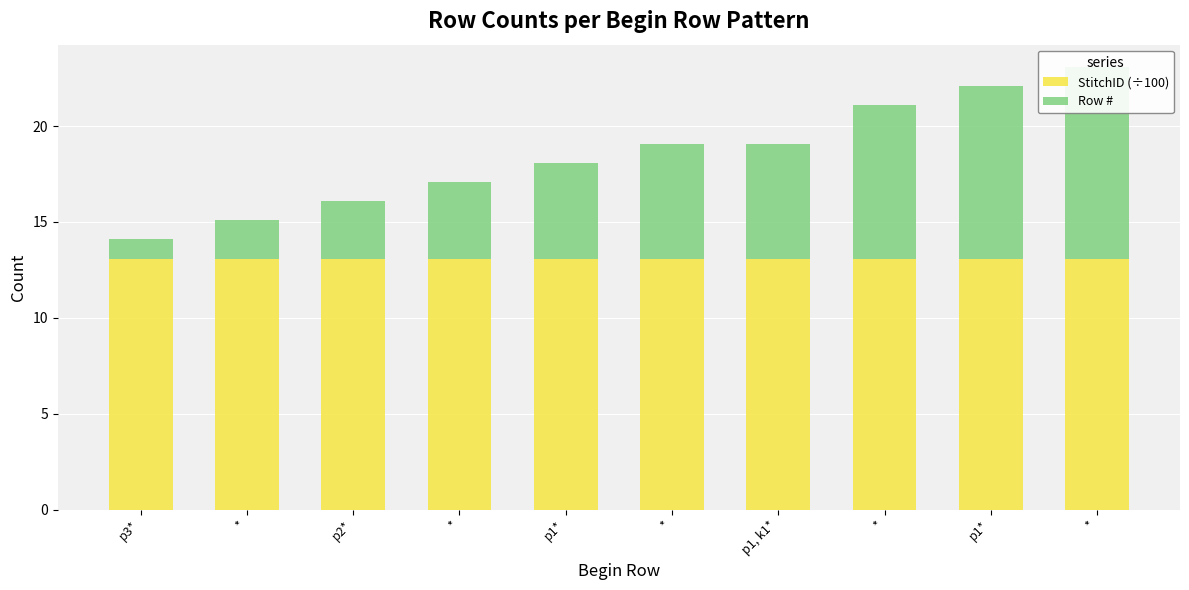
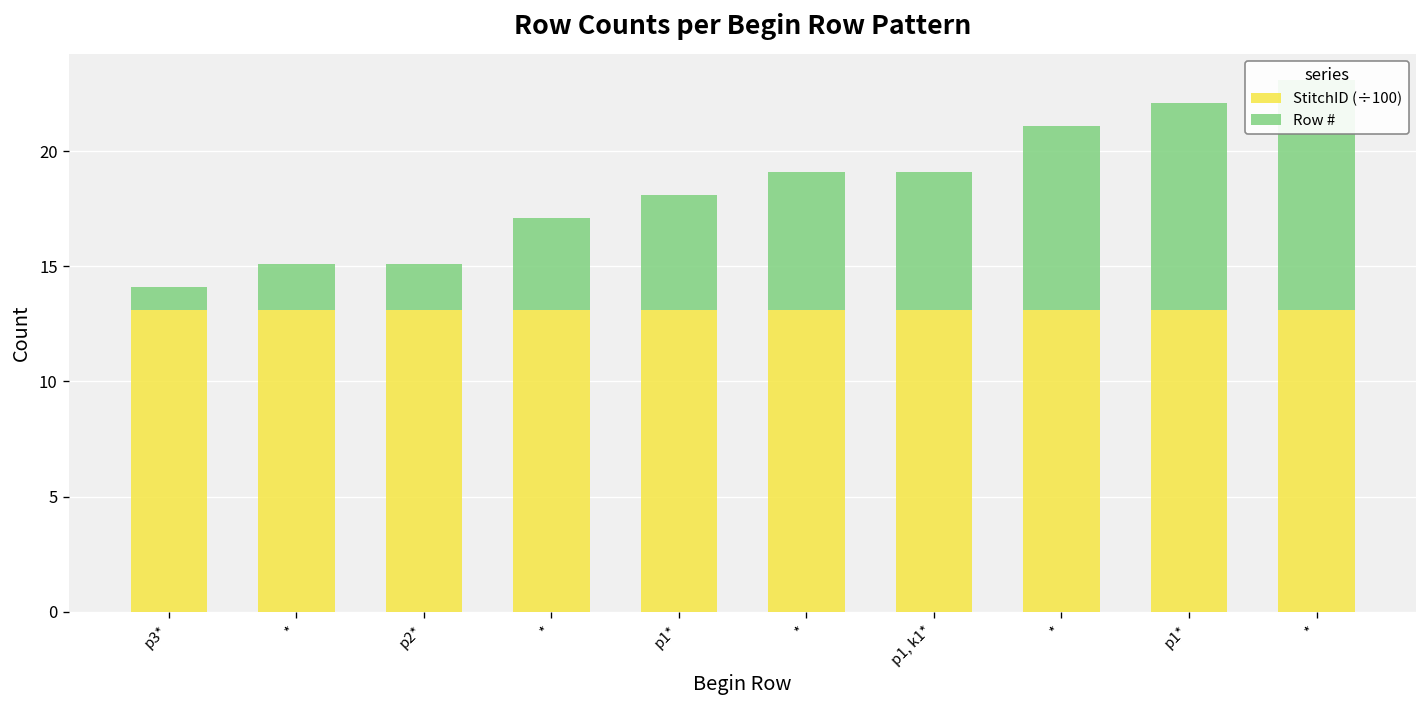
  {
    "StitchID (÷100)": {
      "p3*": 13,
      "p2*": 13,
      "p1, k1*": 13
    },
    "Row #": {
      "p3*": 1,
-     "p2*": 3,
+     "p2*": 2,
      "p1, k1*": 6
    }
  }
